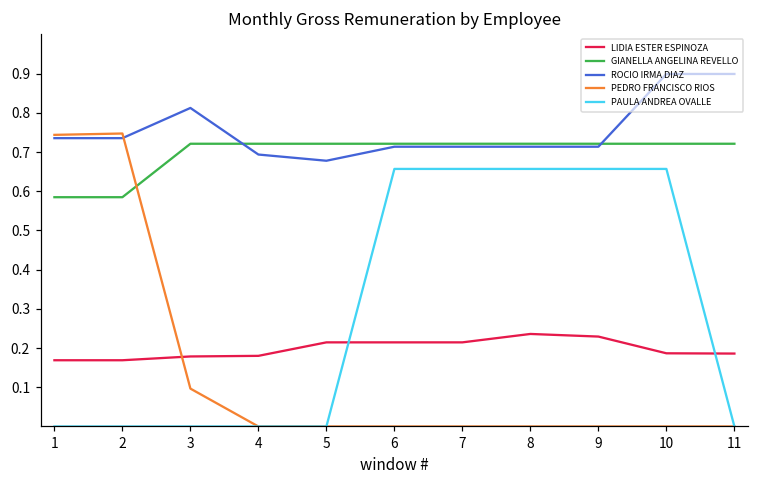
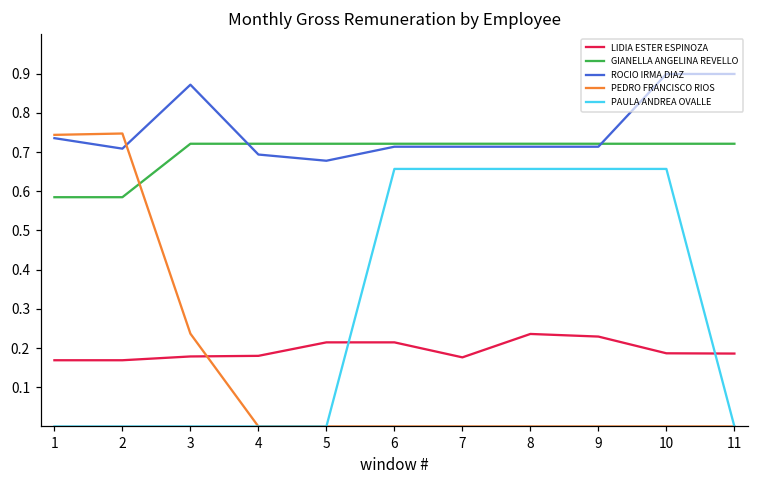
  {
    "LIDIA ESTER ESPINOZA": {
      "1": 0.17,
      "2": 0.17,
      "3": 0.18,
      "4": 0.18,
      "5": 0.21,
      "6": 0.21,
-     "7": 0.21,
+     "7": 0.18,
      "8": 0.24,
      "9": 0.23,
      "10": 0.19,
      "11": 0.19
    },
    "GIANELLA ANGELINA REVELLO": {
      "1": 0.58,
      "2": 0.58,
      "3": 0.72,
      "4": 0.72,
      "5": 0.72,
      "6": 0.72,
      "7": 0.72,
      "8": 0.72,
      "9": 0.72,
      "10": 0.72,
      "11": 0.72
    },
    "ROCIO IRMA DIAZ": {
      "1": 0.74,
-     "2": 0.74,
-     "3": 0.81,
+     "2": 0.71,
+     "3": 0.87,
      "4": 0.69,
      "5": 0.68,
      "6": 0.71,
      "7": 0.71,
      "8": 0.71,
      "9": 0.71
    },
    "PEDRO FRANCISCO RIOS": {
      "1": 0.74,
      "2": 0.75,
-     "3": 0.10,
+     "3": 0.24,
      "6": 0.00,
      "7": 0.00,
      "8": 0.00,
      "9": 0.00,
      "10": 0.00
    },
    "PAULA ANDREA OVALLE": {
      "1": 0.00,
      "2": 0.00,
      "3": 0.00,
      "6": 0.66,
      "7": 0.66,
      "8": 0.66,
      "9": 0.66,
      "10": 0.66
    }
  }
